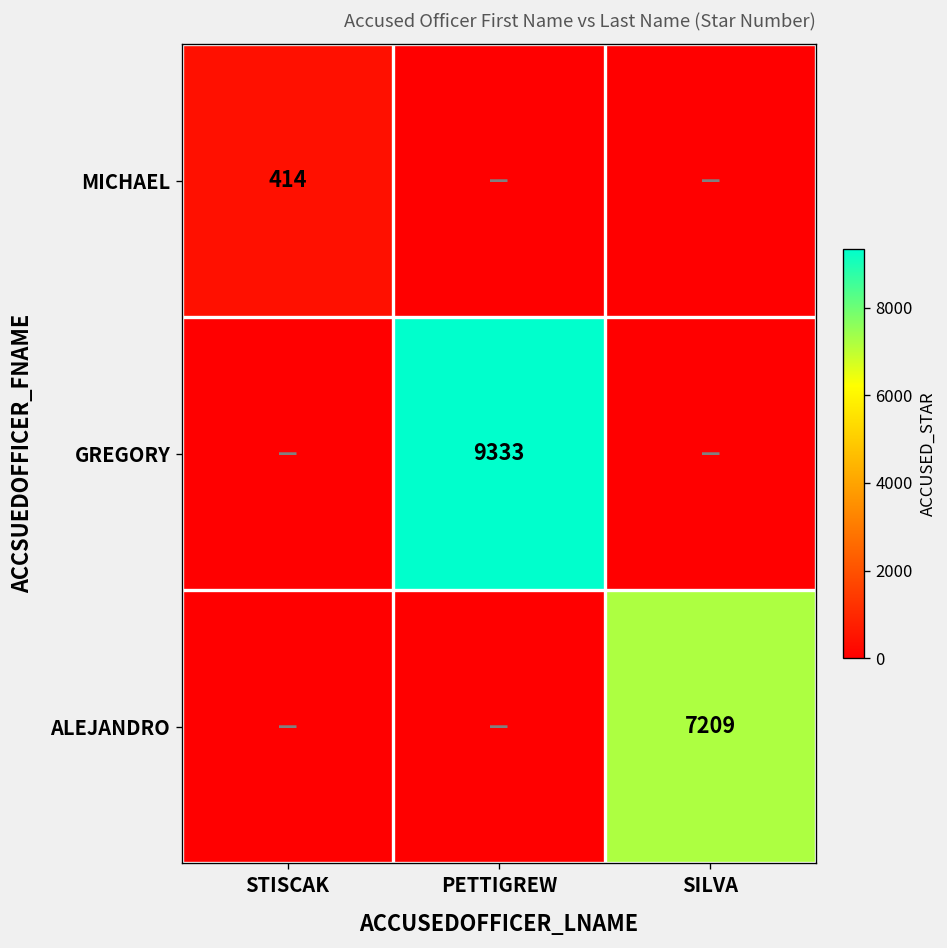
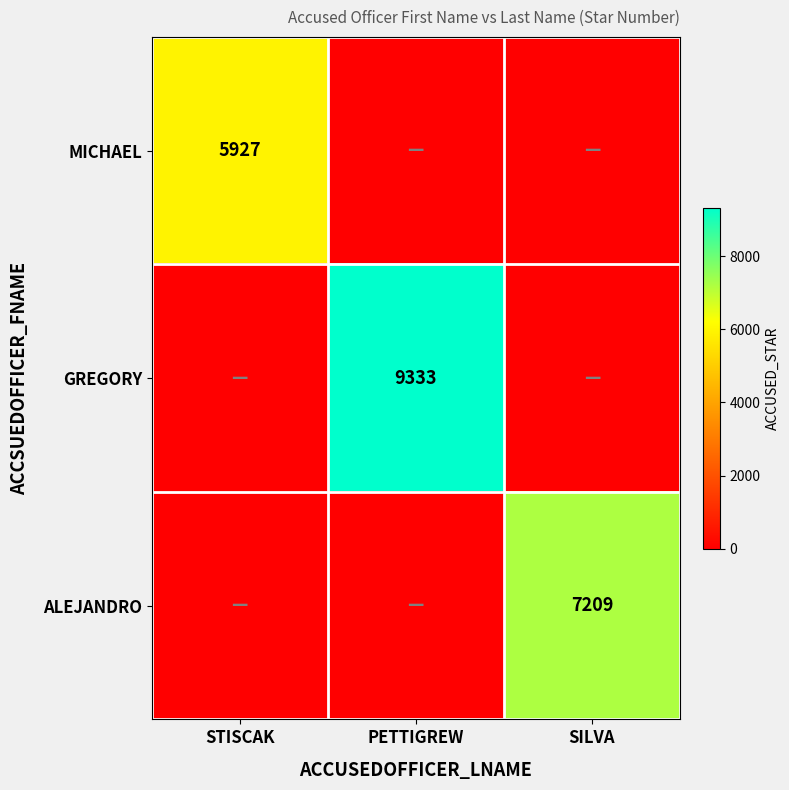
  {
    "MICHAEL": {
-     "STISCAK": 414
+     "STISCAK": 5927
    },
    "GREGORY": {
      "PETTIGREW": 9333
    },
    "ALEJANDRO": {
      "SILVA": 7209
    }
  }
